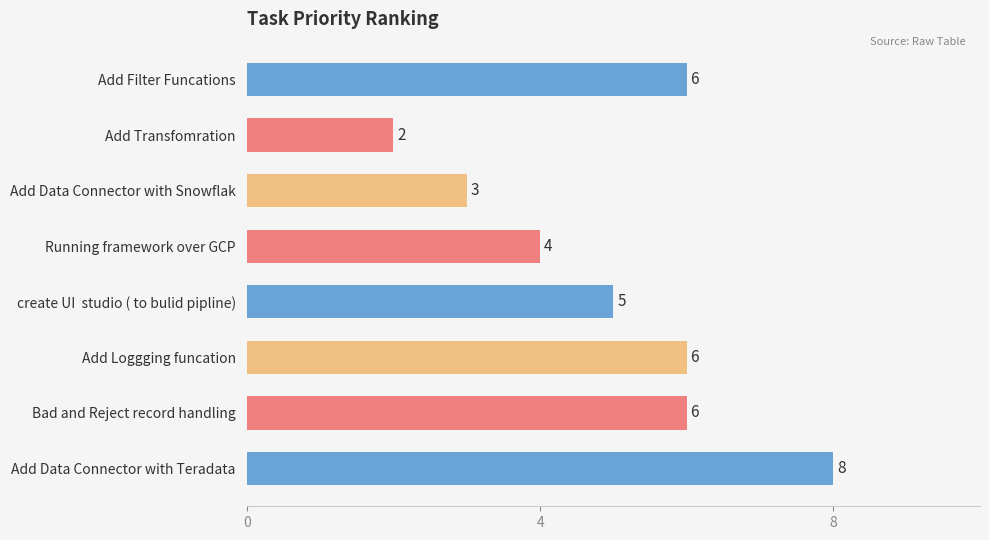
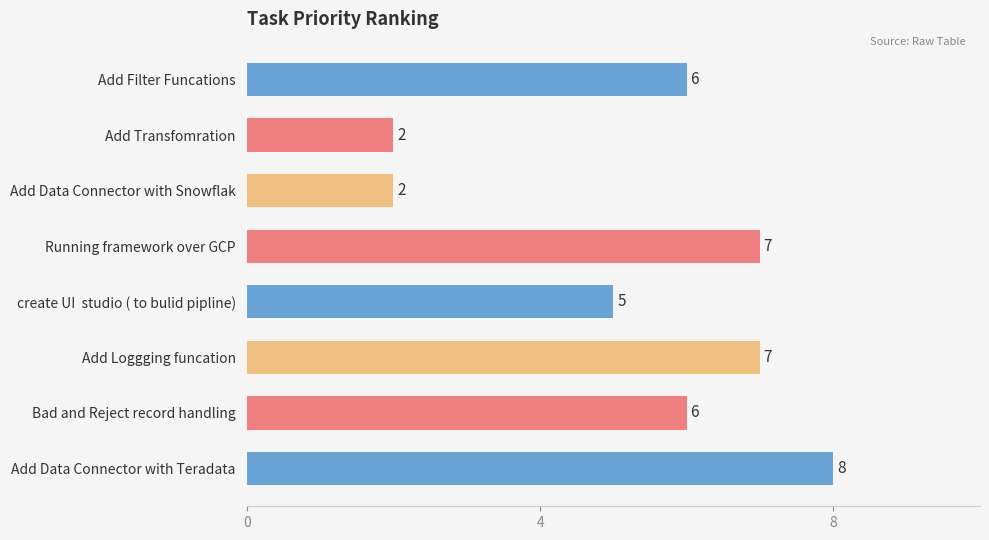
  {
    "Add Filter Funcations": 6,
    "Add Transfomration": 2,
-   "Add Data Connector with Snowflak": 3,
-   "Running framework over GCP": 4,
+   "Add Data Connector with Snowflak": 2,
+   "Running framework over GCP": 7,
    "create UI studio ( to bulid pipline)": 5,
-   "Add Loggging funcation": 6,
+   "Add Loggging funcation": 7,
    "Bad and Reject record handling": 6,
    "Add Data Connector with Teradata": 8
  }
